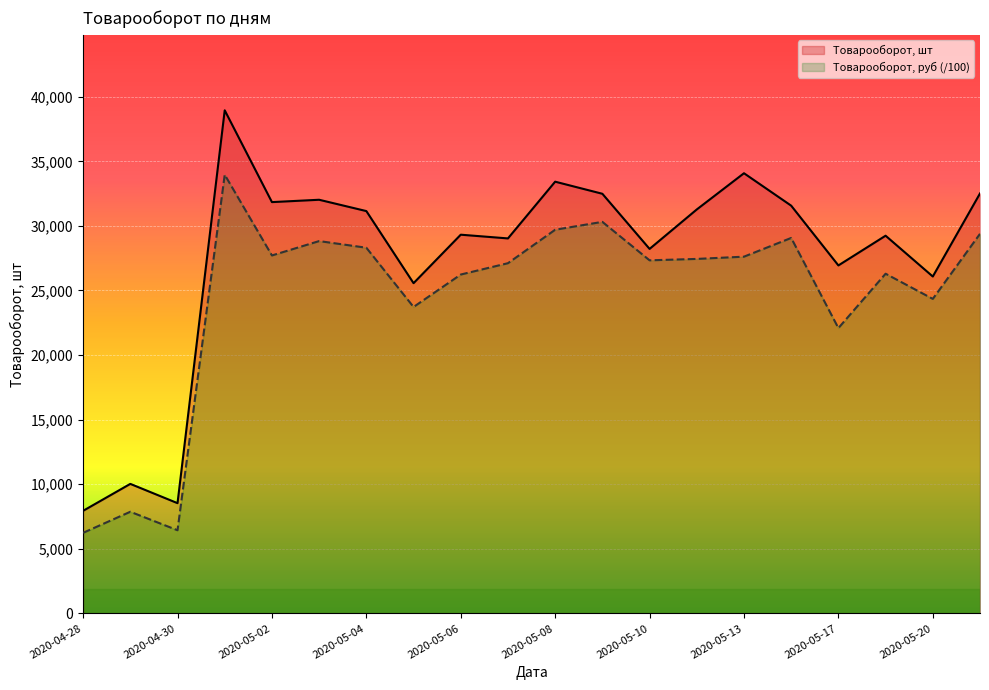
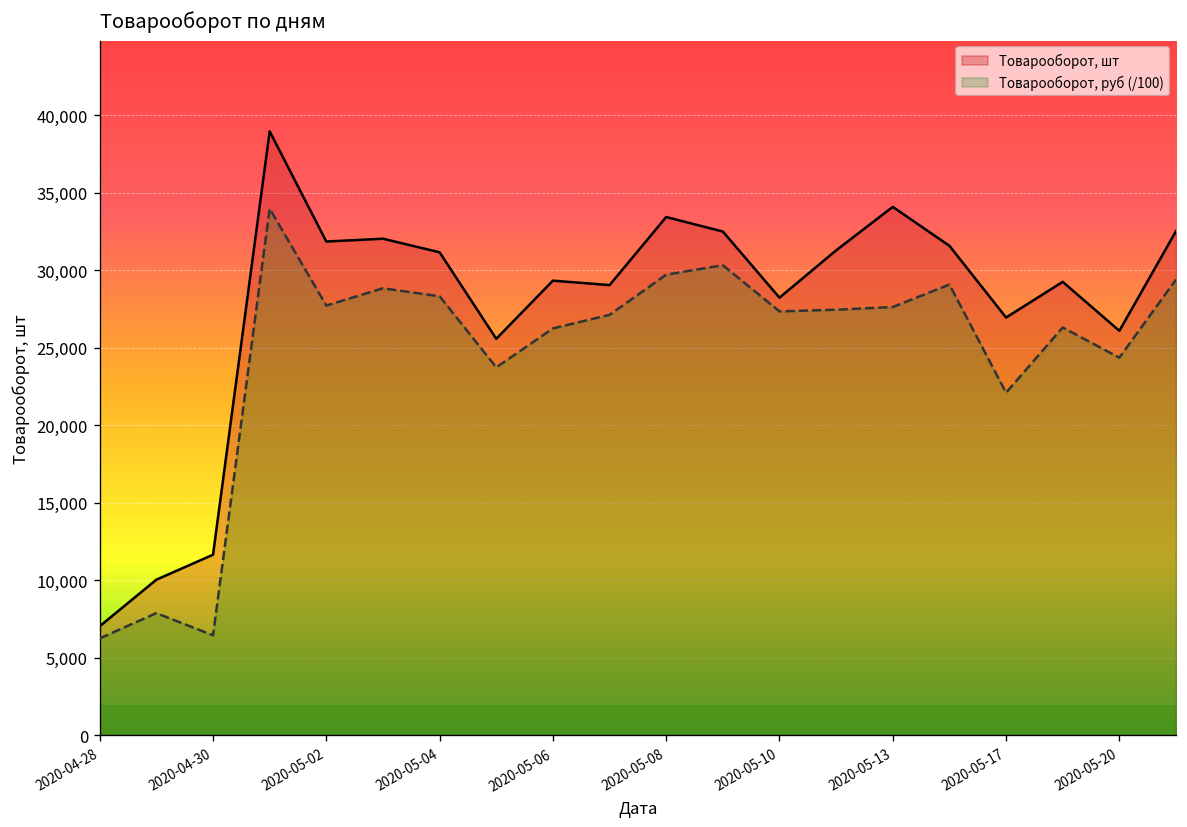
  {
    "Товарооборот, шт": {
-     "2020-04-28": "7,900",
-     "2020-04-30": "8,500",
+     "2020-04-28": "7,000",
+     "2020-04-30": "11,600",
      "2020-05-02": "31,800",
      "2020-05-04": "31,100",
      "2020-05-06": "29,300",
      "2020-05-08": "33,400",
      "2020-05-10": "28,200",
      "2020-05-13": "34,100",
      "2020-05-17": "26,900",
      "2020-05-20": "26,100"
    },
    "Товарооборот, руб (/100)": {
      "2020-04-28": "6,200",
      "2020-04-30": "6,400",
      "2020-05-02": "27,700",
      "2020-05-04": "28,300",
      "2020-05-06": "26,200",
      "2020-05-08": "29,700",
      "2020-05-10": "27,300",
      "2020-05-13": "27,600",
      "2020-05-17": "22,100",
      "2020-05-20": "24,300"
    }
  }
